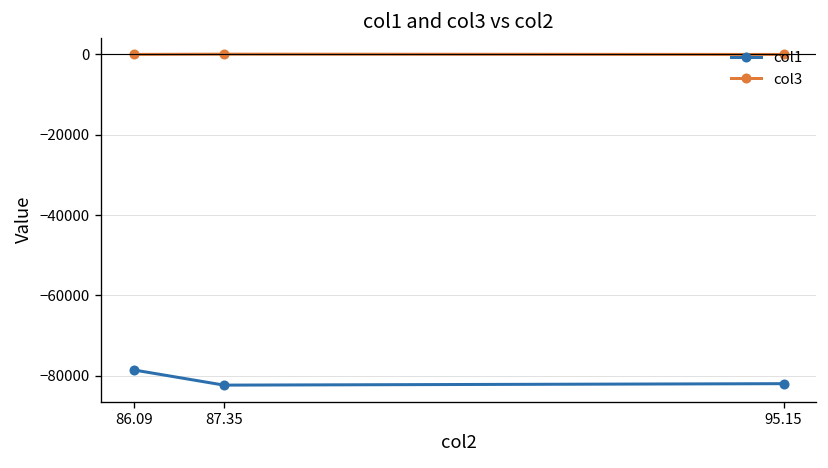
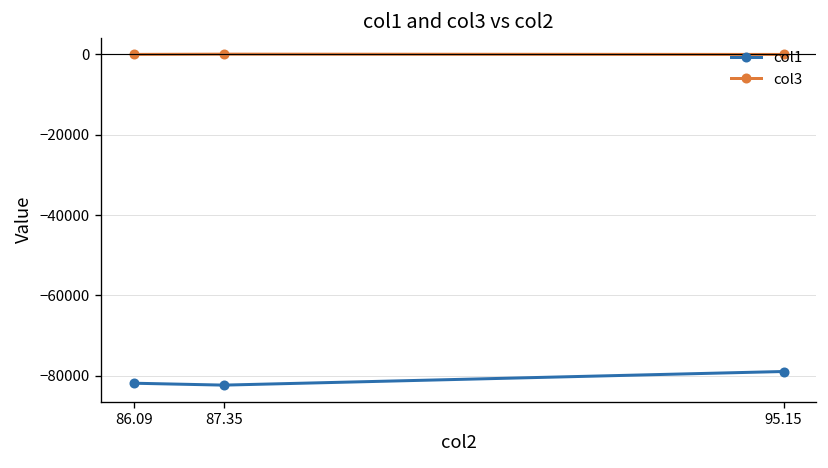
  {
    "col1": {
-     "86.09": -79000,
+     "86.09": -82000,
      "87.35": -82000,
-     "95.15": -82000
+     "95.15": -79000
    },
    "col3": {
      "86.09": 0,
      "87.35": 0,
      "95.15": 0
    }
  }
